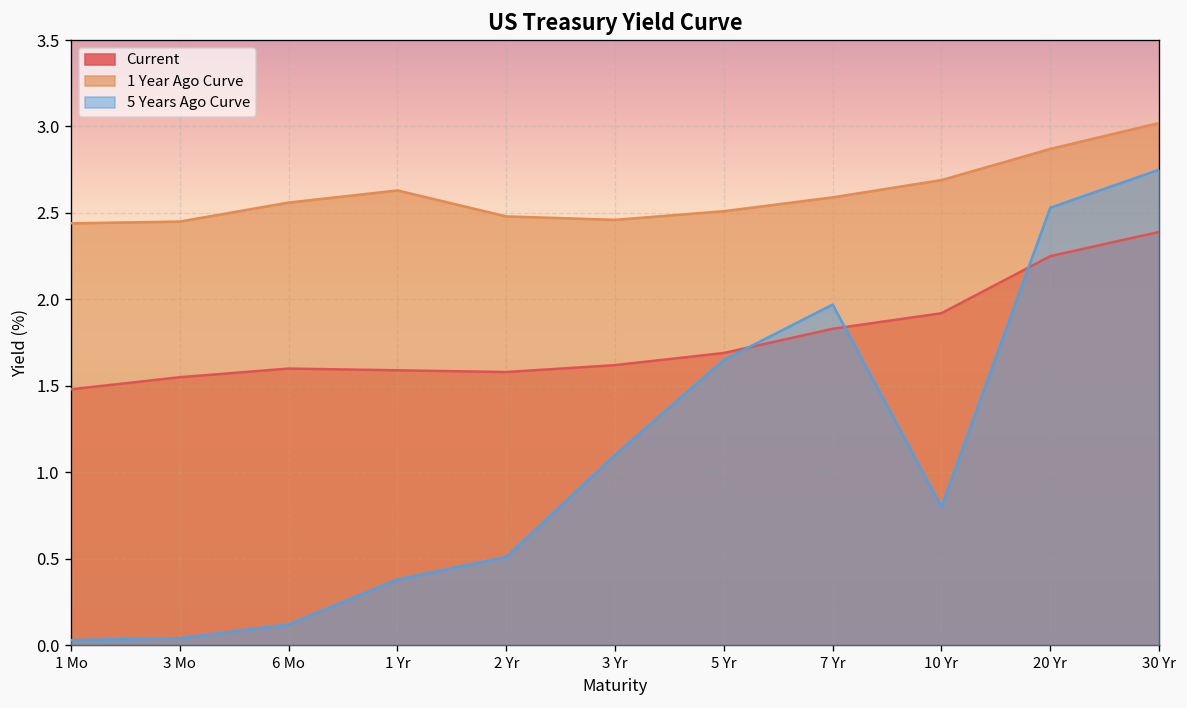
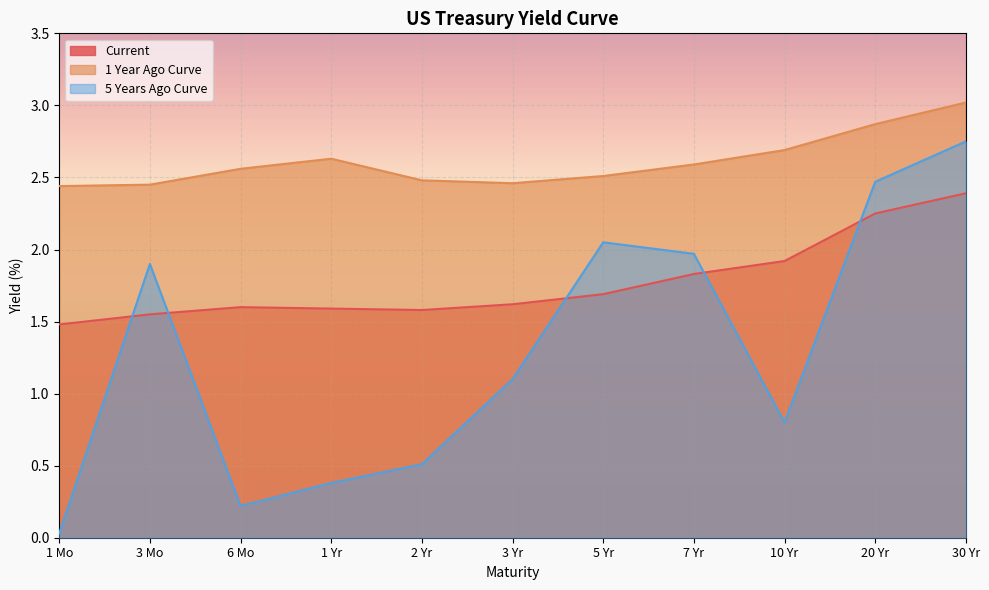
  {
    "5 Years Ago Curve": {
      "1 Mo": 0.03,
-     "3 Mo": 0.04,
-     "6 Mo": 0.12,
+     "3 Mo": 1.90,
+     "6 Mo": 0.22,
      "1 Yr": 0.38,
      "2 Yr": 0.51,
      "3 Yr": 1.10,
-     "5 Yr": 1.65,
+     "5 Yr": 2.05,
      "7 Yr": 1.97,
      "10 Yr": 0.80,
-     "20 Yr": 2.53,
+     "20 Yr": 2.47,
      "30 Yr": 2.75
    }
  }
